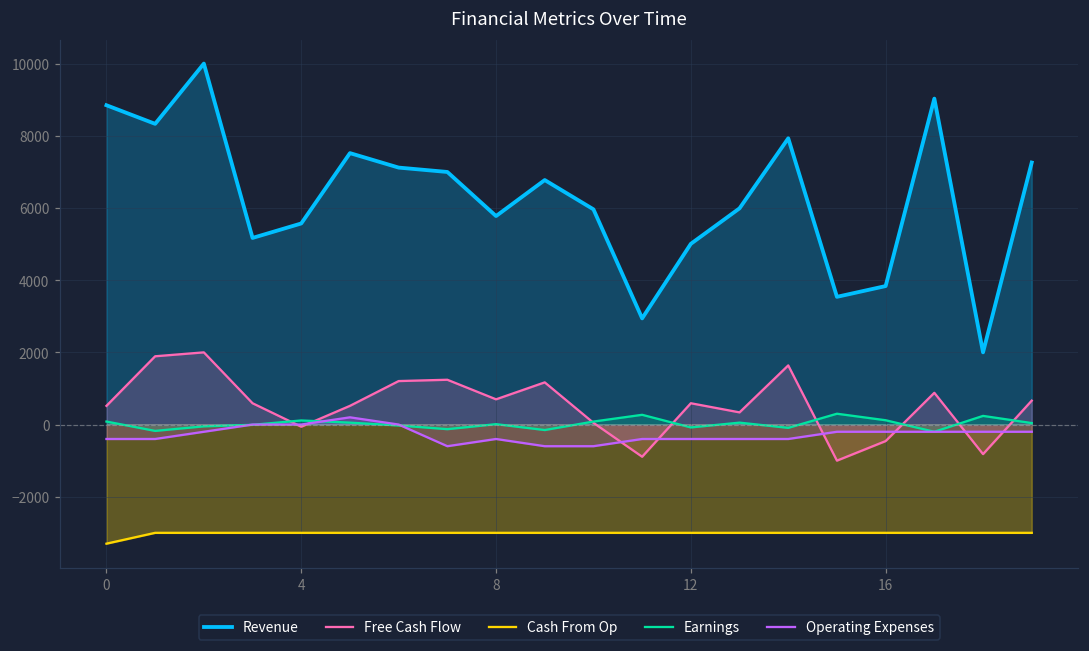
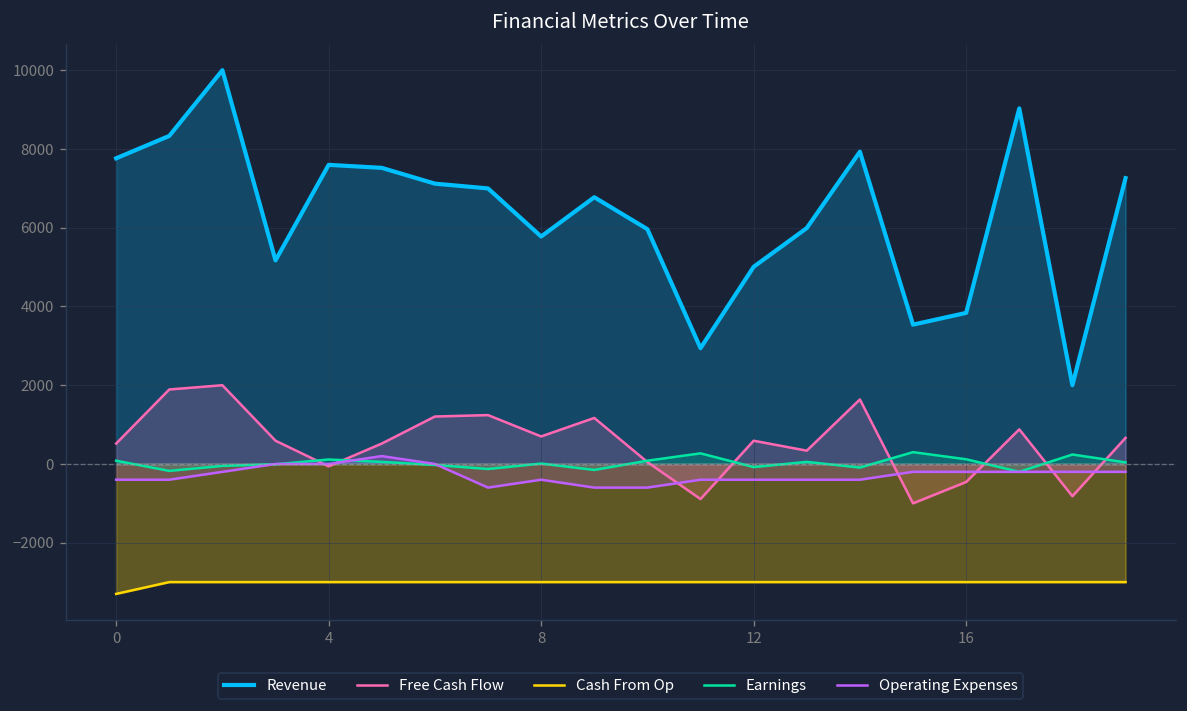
  {
    "Revenue": {
-     "0": 8800,
-     "4": 5600,
+     "0": 7800,
+     "4": 7600,
      "8": 5800,
      "12": 5000,
      "16": 3800
    }
  }
